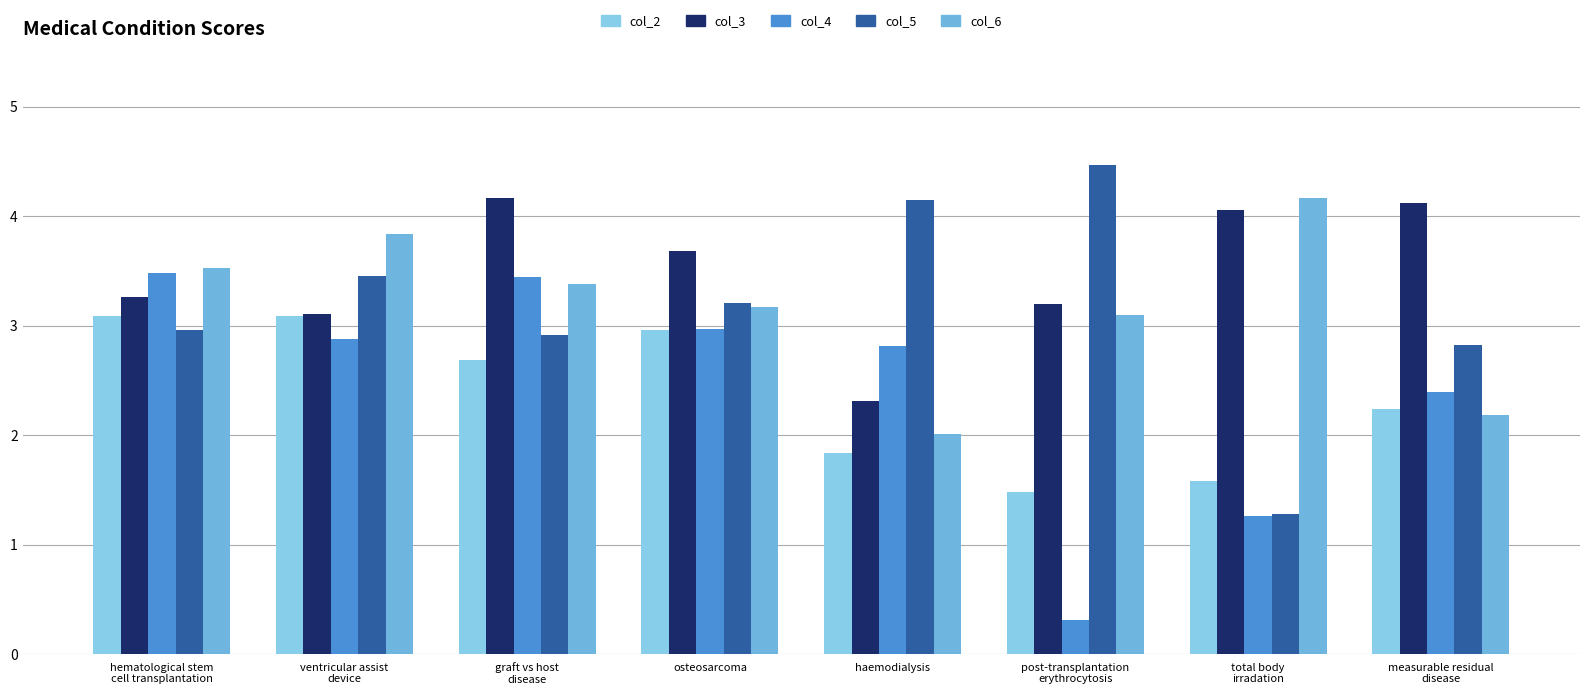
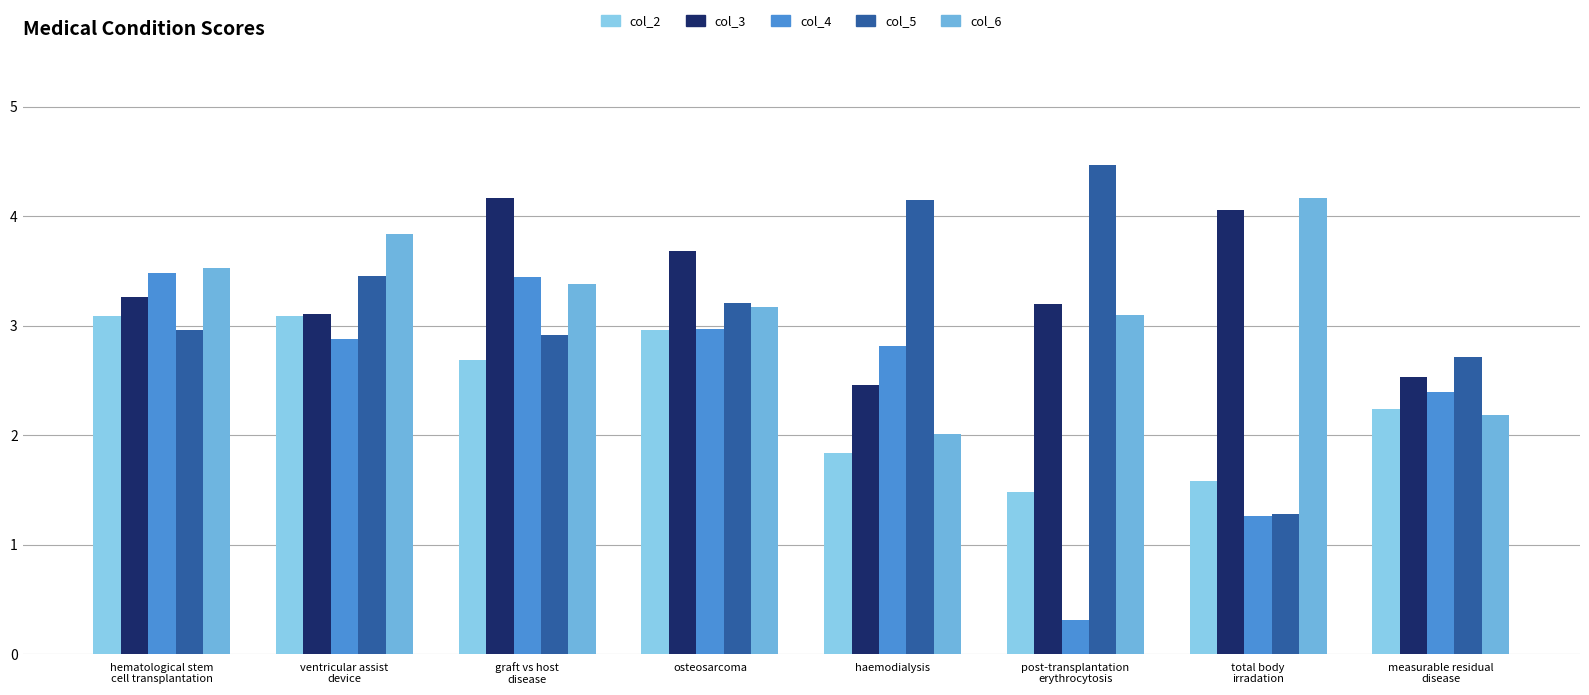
  {
    "col_3": {
      "hematological stem cell transplantation": 3.26,
      "ventricular assist device": 3.11,
      "graft vs host disease": 4.17,
      "osteosarcoma": 3.69,
-     "haemodialysis": 2.31,
+     "haemodialysis": 2.46,
      "post-transplantation erythrocytosis": 3.20,
      "total body irradation": 4.06,
-     "measurable residual disease": 4.12
+     "measurable residual disease": 2.53
    },
    "col_5": {
      "hematological stem cell transplantation": 2.96,
      "ventricular assist device": 3.45,
      "graft vs host disease": 2.91,
      "osteosarcoma": 3.20,
      "haemodialysis": 4.15,
      "post-transplantation erythrocytosis": 4.47,
      "total body irradation": 1.28,
-     "measurable residual disease": 2.82
+     "measurable residual disease": 2.71
    }
  }
